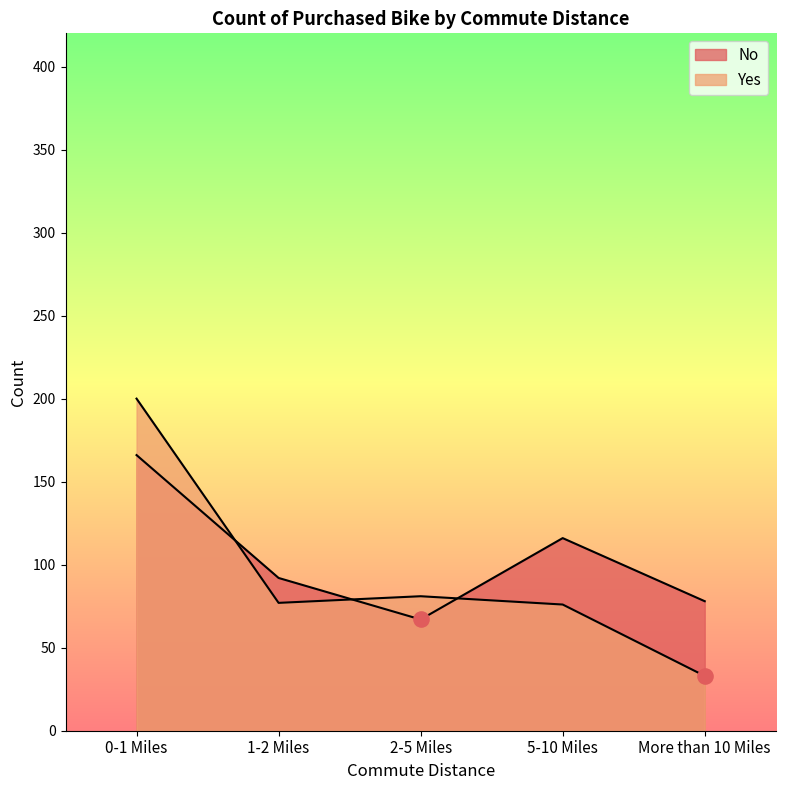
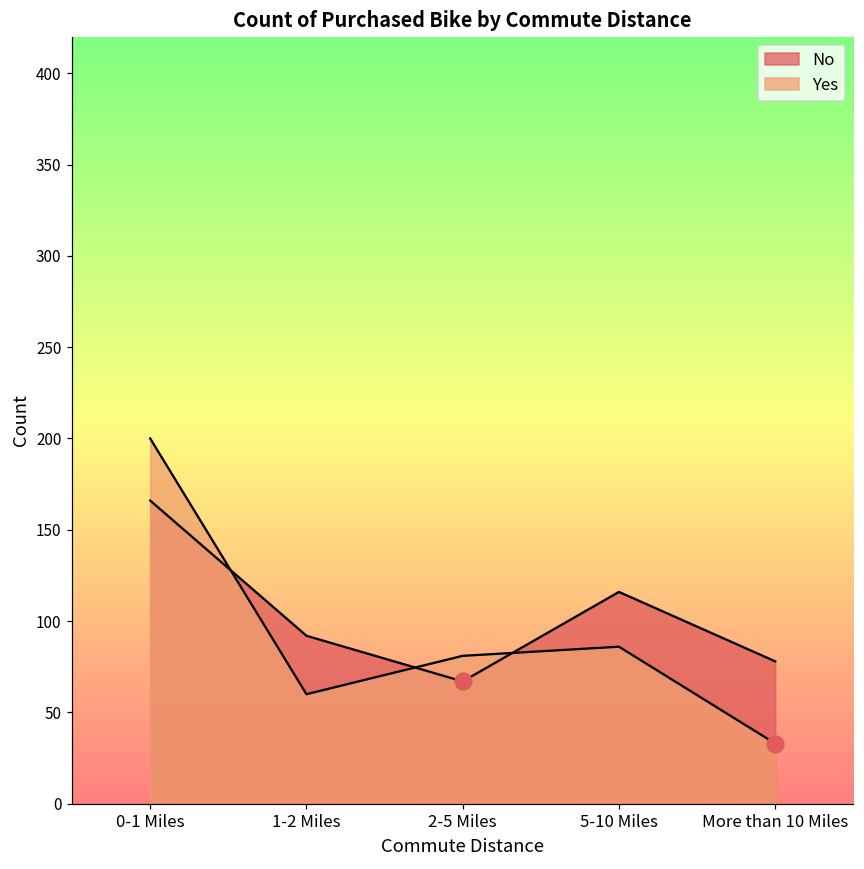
  {
    "Yes": {
      "0-1 Miles": 200,
-     "1-2 Miles": 77,
+     "1-2 Miles": 60,
      "2-5 Miles": 81,
-     "5-10 Miles": 76
+     "5-10 Miles": 86
    }
  }
